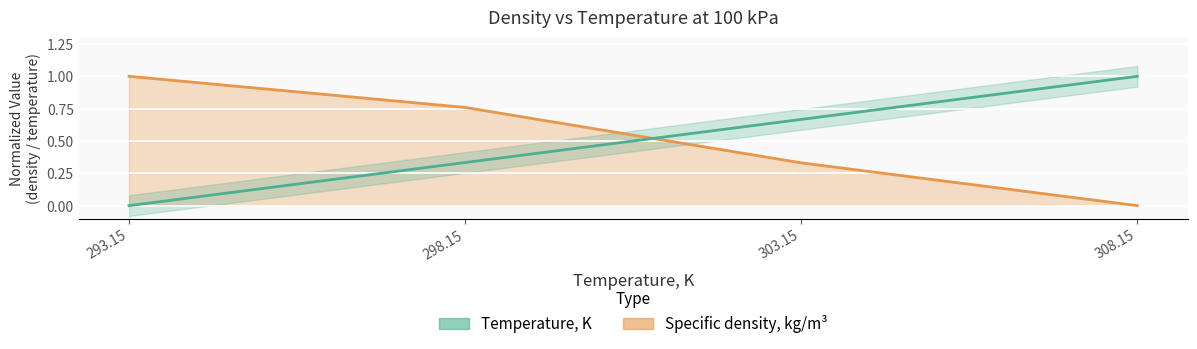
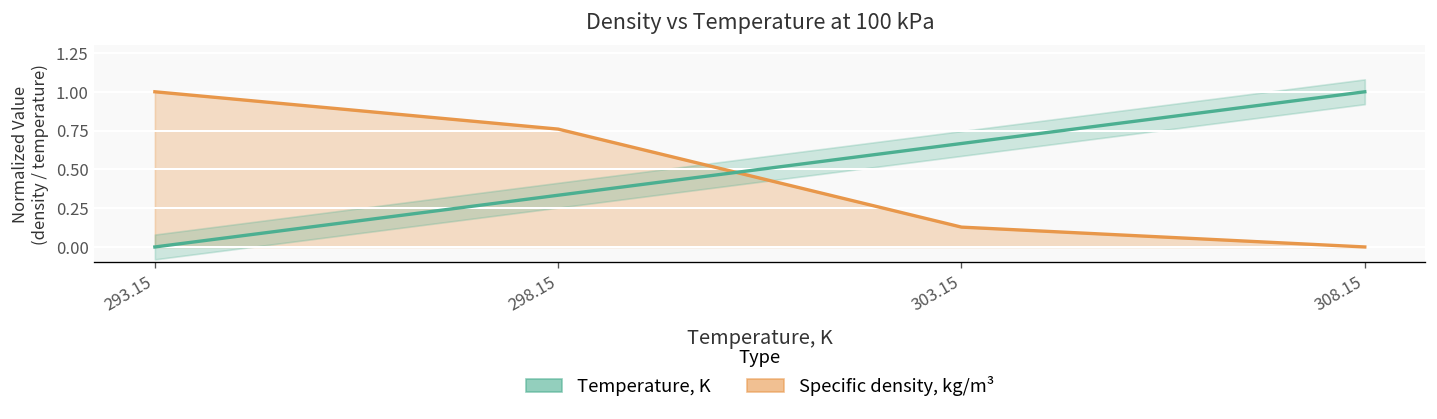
  {
    "Specific density, kg/m³": {
      "293.15": 1.00,
      "298.15": 0.76,
-     "303.15": 0.33,
+     "303.15": 0.13,
      "308.15": 0.00
    }
  }
